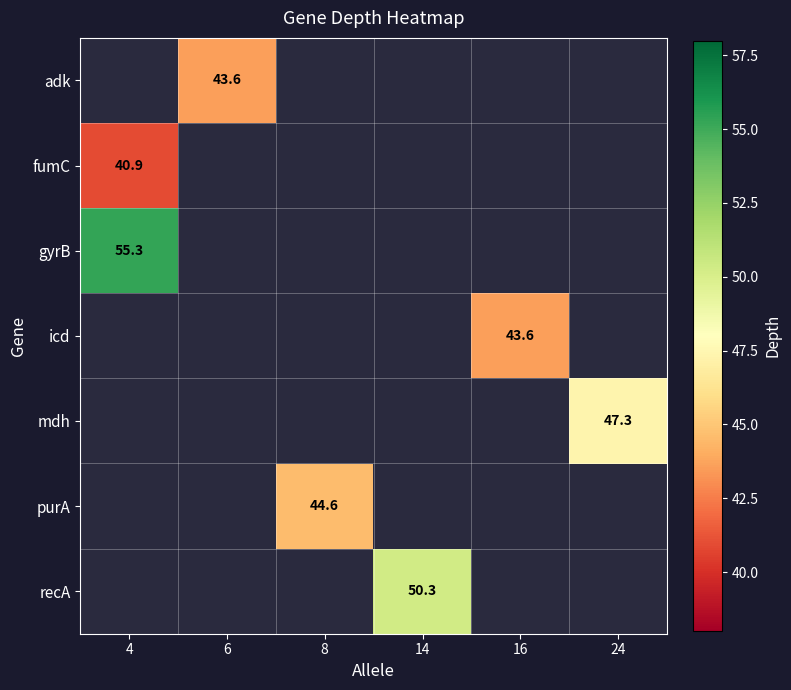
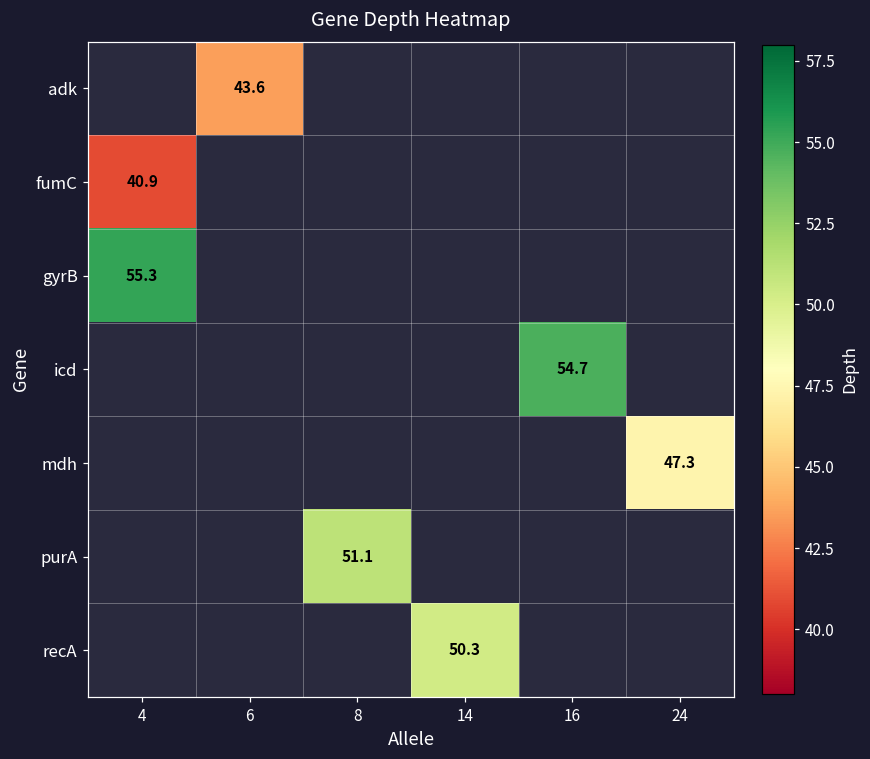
  {
    "adk": {
      "6": 43.6
    },
    "fumC": {
      "4": 40.9
    },
    "gyrB": {
      "4": 55.3
    },
    "icd": {
-     "16": 43.6
+     "16": 54.7
    },
    "mdh": {
      "24": 47.3
    },
    "purA": {
-     "8": 44.6
+     "8": 51.1
    },
    "recA": {
      "14": 50.3
    }
  }
